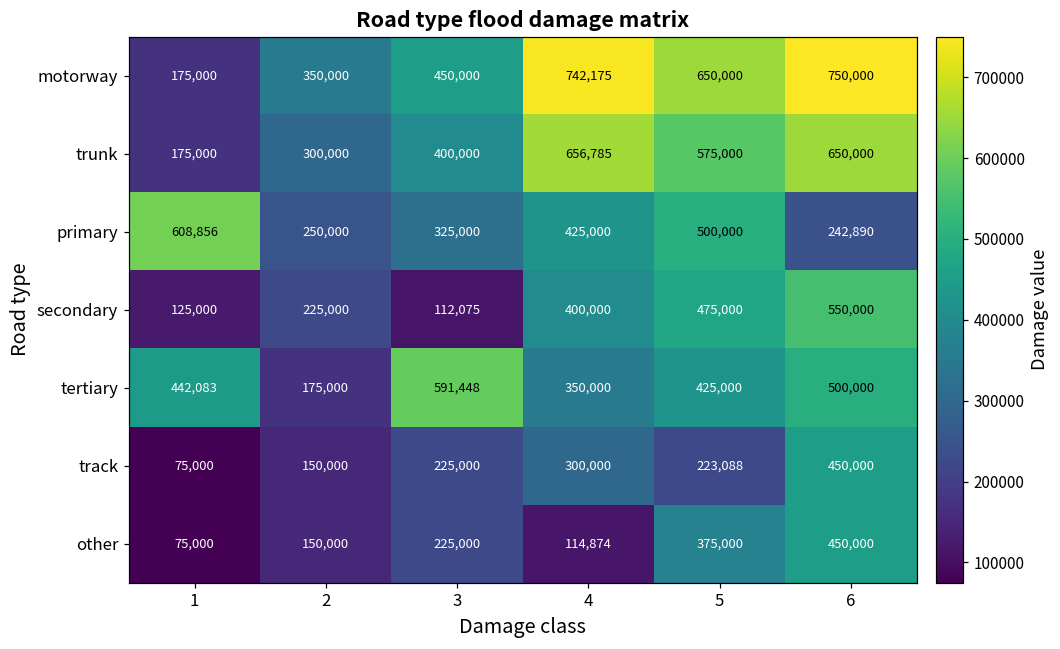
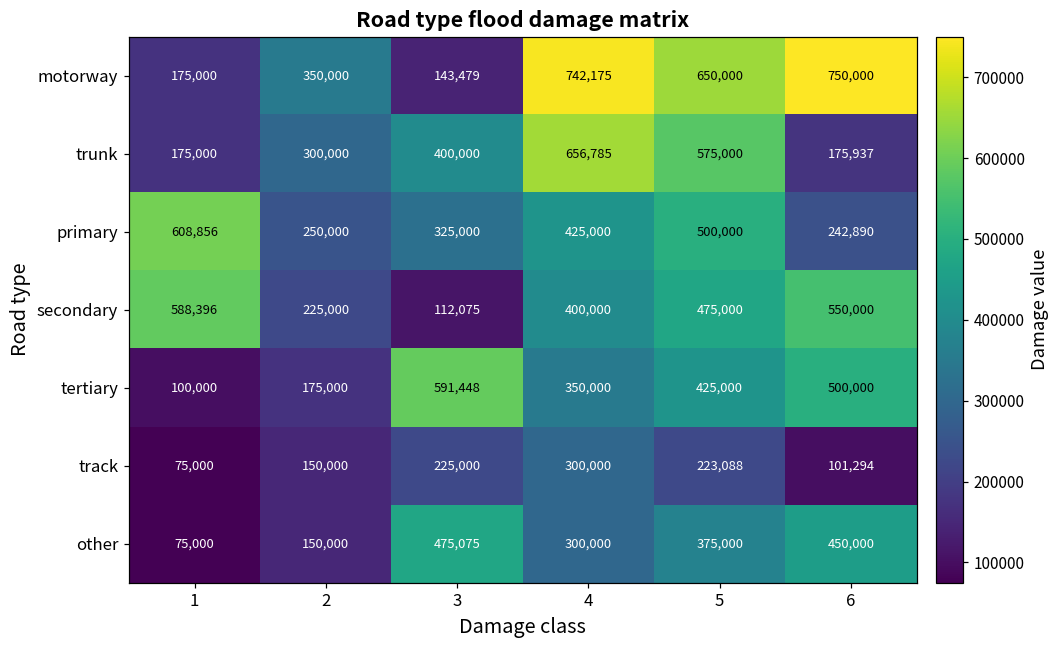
  {
    "motorway": {
      "1": "175,000",
      "2": "350,000",
-     "3": "450,000",
+     "3": "143,479",
      "4": "742,175",
      "5": "650,000",
      "6": "750,000"
    },
    "trunk": {
      "1": "175,000",
      "2": "300,000",
      "3": "400,000",
      "4": "656,785",
      "5": "575,000",
-     "6": "650,000"
+     "6": "175,937"
    },
    "primary": {
      "1": "608,856",
      "2": "250,000",
      "3": "325,000",
      "4": "425,000",
      "5": "500,000",
      "6": "242,890"
    },
    "secondary": {
-     "1": "125,000",
+     "1": "588,396",
      "2": "225,000",
      "3": "112,075",
      "4": "400,000",
      "5": "475,000",
      "6": "550,000"
    },
    "tertiary": {
-     "1": "442,083",
+     "1": "100,000",
      "2": "175,000",
      "3": "591,448",
      "4": "350,000",
      "5": "425,000",
      "6": "500,000"
    },
    "track": {
      "1": "75,000",
      "2": "150,000",
      "3": "225,000",
      "4": "300,000",
      "5": "223,088",
-     "6": "450,000"
+     "6": "101,294"
    },
    "other": {
      "1": "75,000",
      "2": "150,000",
-     "3": "225,000",
-     "4": "114,874",
+     "3": "475,075",
+     "4": "300,000",
      "5": "375,000",
      "6": "450,000"
    }
  }
